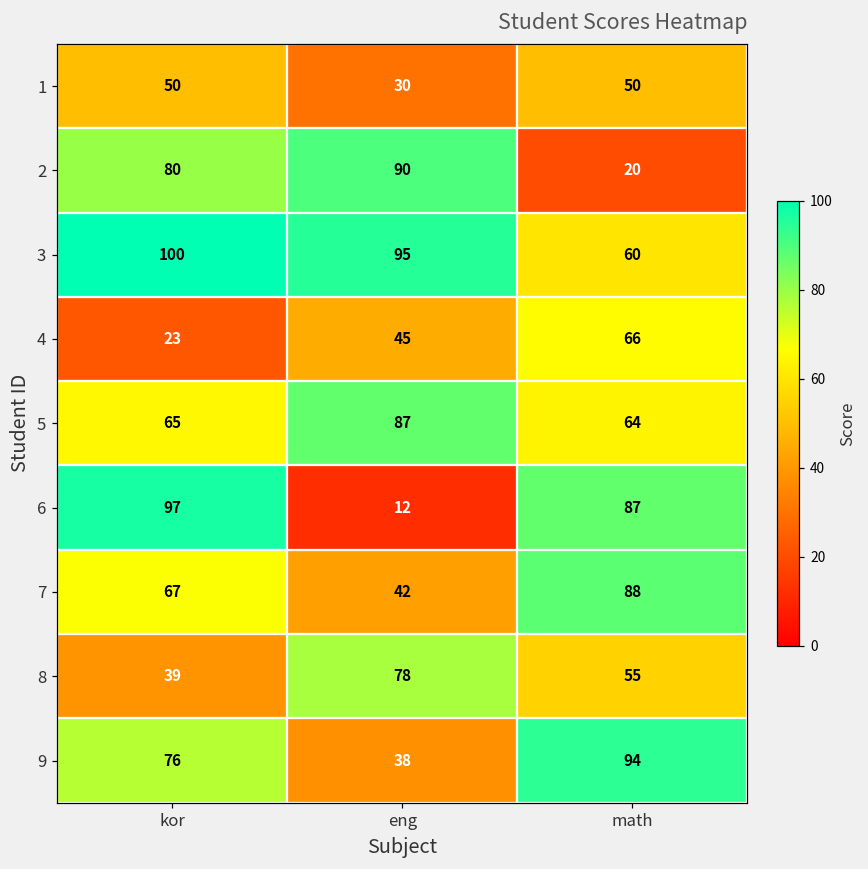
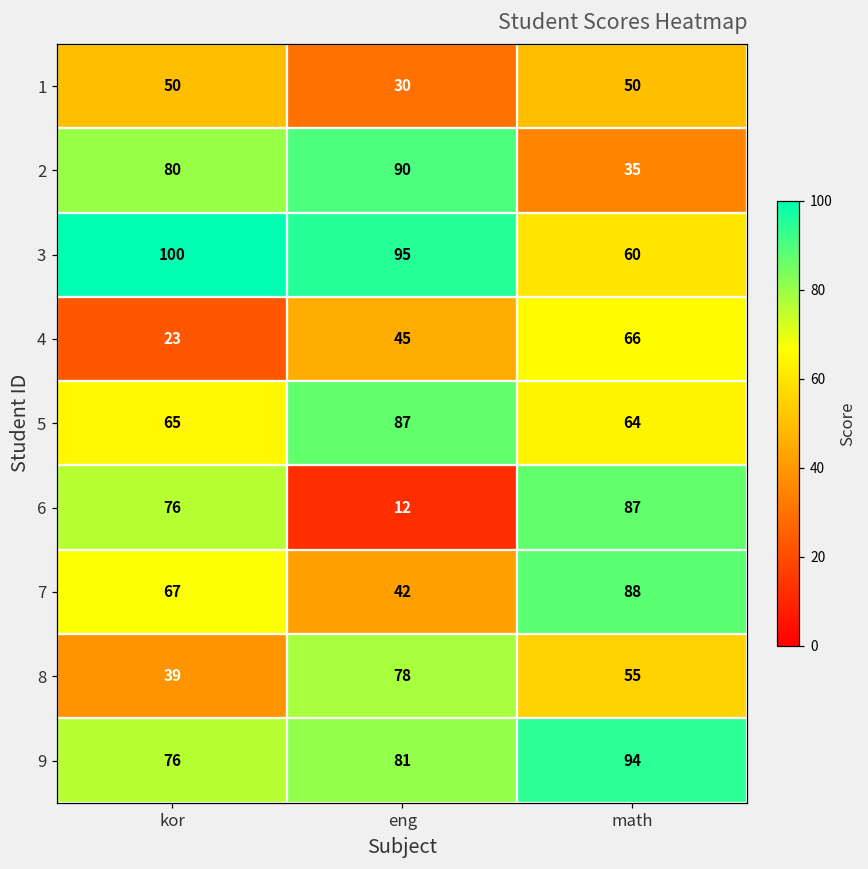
  {
    "1": {
      "kor": 50,
      "eng": 30,
      "math": 50
    },
    "2": {
      "kor": 80,
      "eng": 90,
-     "math": 20
+     "math": 35
    },
    "3": {
      "kor": 100,
      "eng": 95,
      "math": 60
    },
    "4": {
      "kor": 23,
      "eng": 45,
      "math": 66
    },
    "5": {
      "kor": 65,
      "eng": 87,
      "math": 64
    },
    "6": {
-     "kor": 97,
+     "kor": 76,
      "eng": 12,
      "math": 87
    },
    "7": {
      "kor": 67,
      "eng": 42,
      "math": 88
    },
    "8": {
      "kor": 39,
      "eng": 78,
      "math": 55
    },
    "9": {
      "kor": 76,
-     "eng": 38,
+     "eng": 81,
      "math": 94
    }
  }
